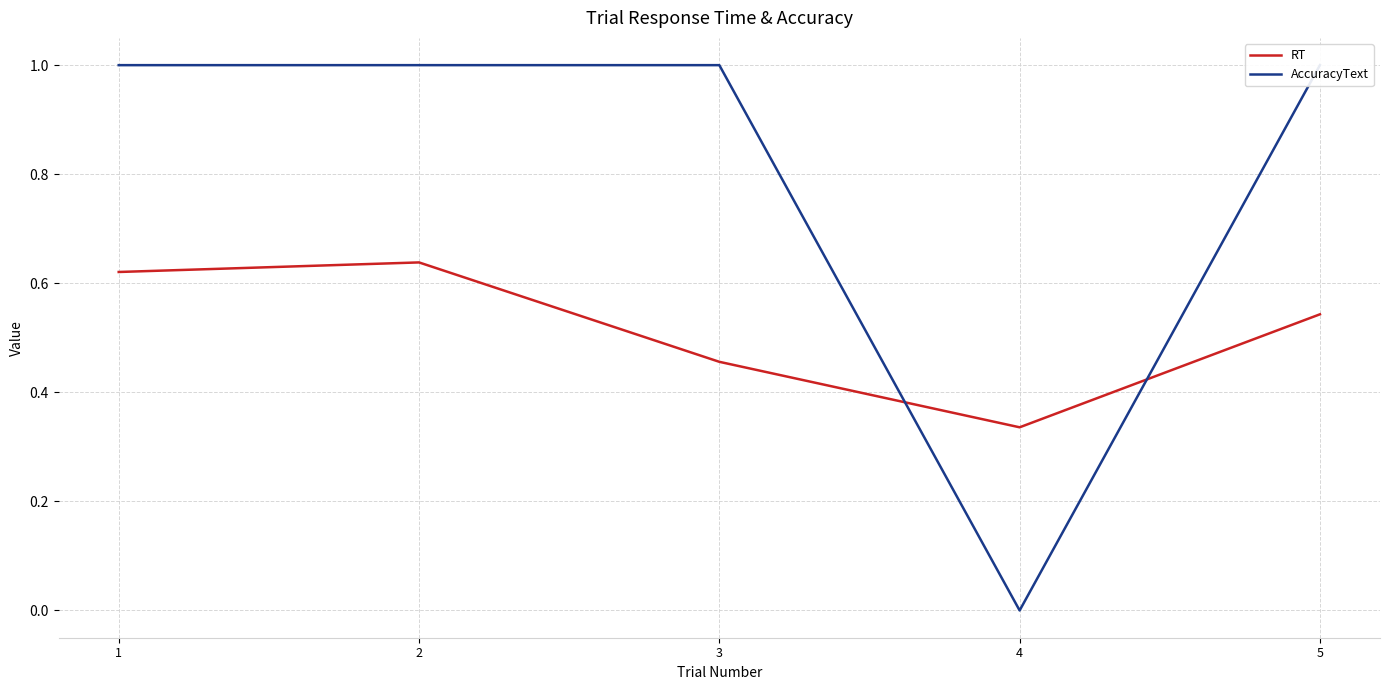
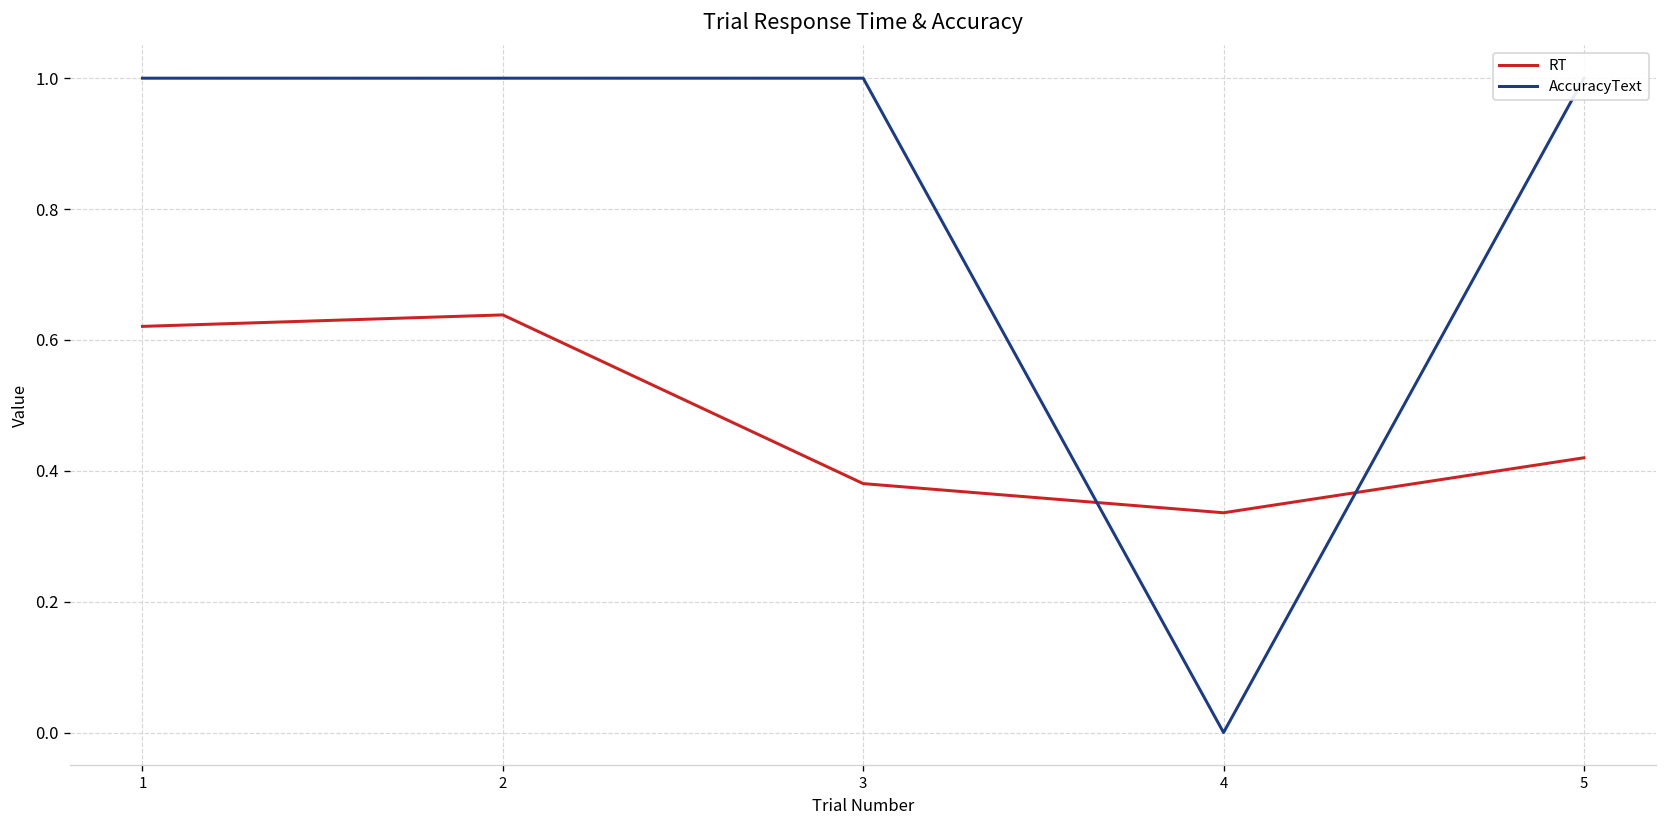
  {
    "RT": {
      "1": 0.62,
      "2": 0.64,
-     "3": 0.46,
+     "3": 0.38,
      "4": 0.34,
-     "5": 0.54
+     "5": 0.42
    },
    "AccuracyText": {
      "1": 1.00,
      "2": 1.00,
      "3": 1.00,
      "4": 0.00
    }
  }
